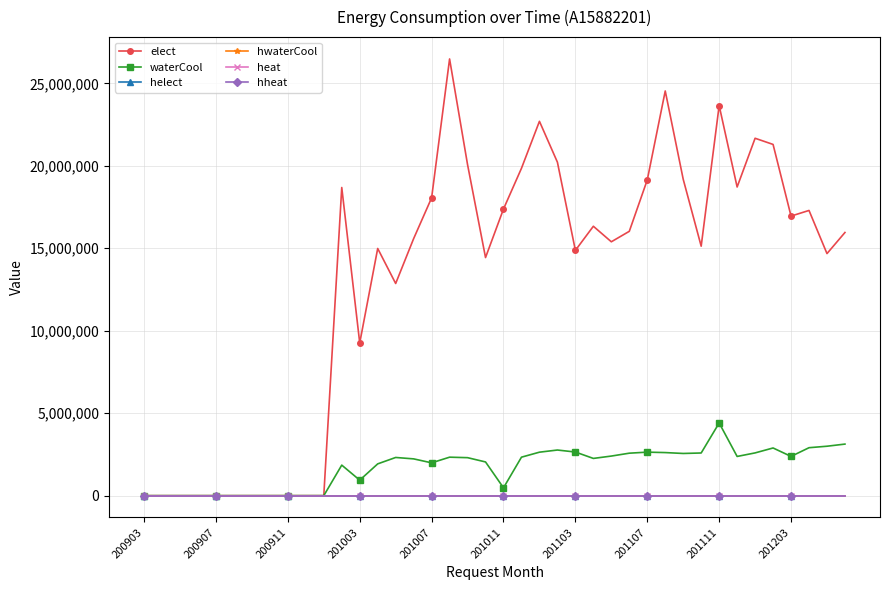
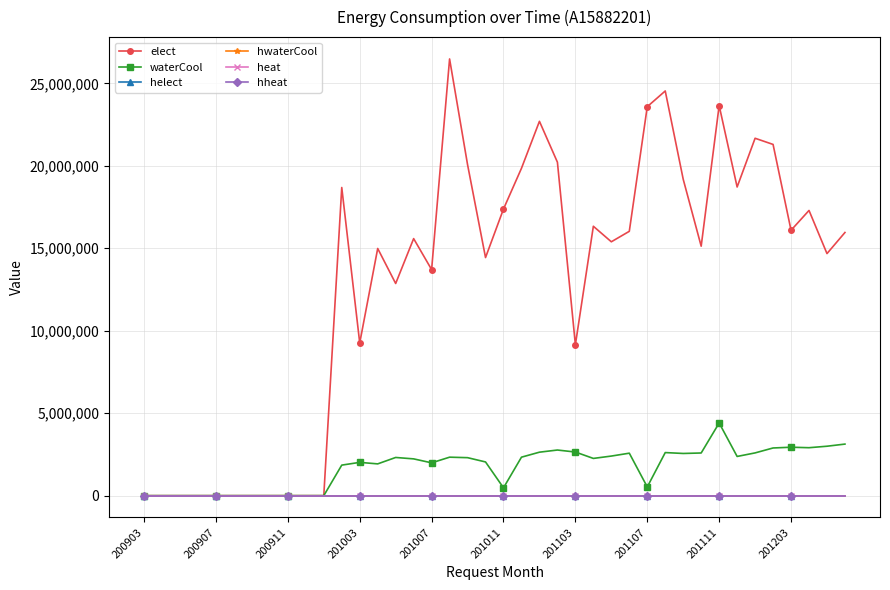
  {
    "elect": {
      "201003": "9,300,000",
-     "201007": "18,100,000",
+     "201007": "13,700,000",
      "201011": "17,400,000",
-     "201103": "14,900,000",
-     "201107": "19,100,000",
+     "201103": "9,200,000",
+     "201107": "23,600,000",
      "201111": "23,700,000",
-     "201203": "17,000,000"
+     "201203": "16,100,000"
    },
    "waterCool": {
-     "201003": "900,000",
+     "201003": "2,000,000",
      "201007": "2,000,000",
      "201011": "500,000",
      "201103": "2,600,000",
-     "201107": "2,600,000",
+     "201107": "500,000",
      "201111": "4,400,000",
-     "201203": "2,400,000"
+     "201203": "2,900,000"
    },
    "hheat": {
      "201003": "0",
      "201007": "0",
      "201011": "0",
      "201103": "0",
      "201107": "0",
      "201111": "0",
      "201203": "0"
    }
  }
